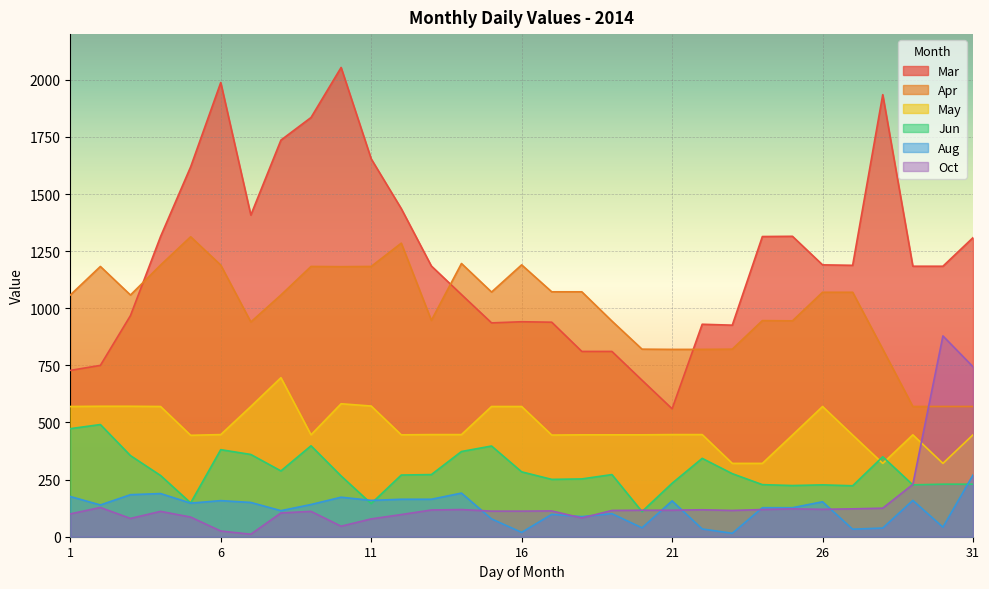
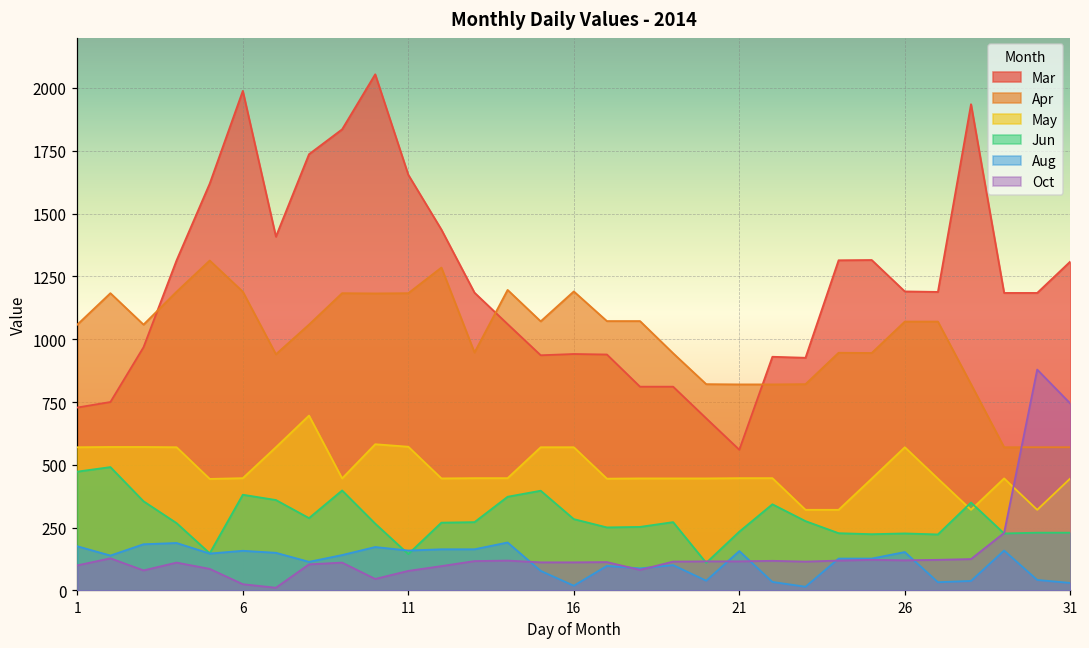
  {
    "May": {
      "31": 450
    },
    "Jun": {
      "31": 230
    },
    "Aug": {
-     "31": 270
+     "31": 30
    },
    "Oct": {
      "31": 740
    }
  }
